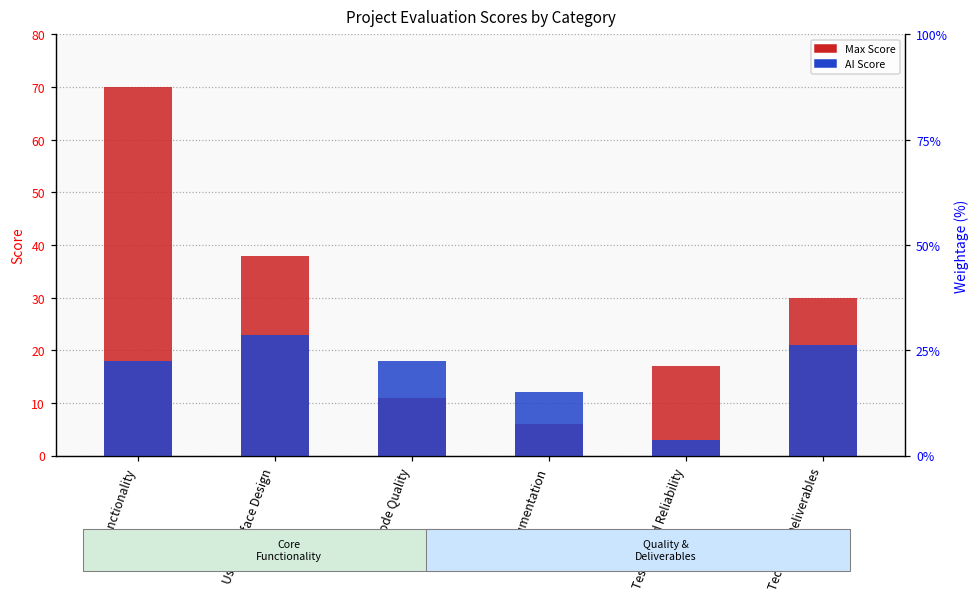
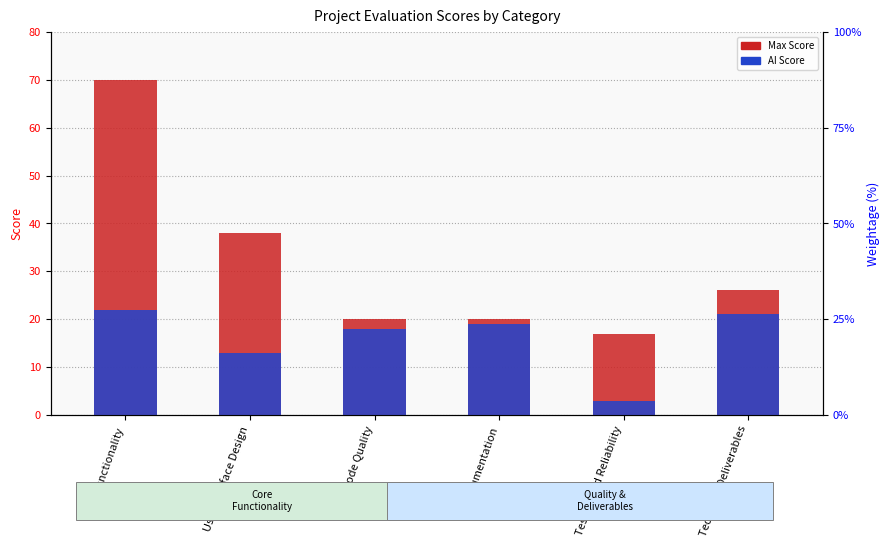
  {
    "Max Score": {
      "Functionality": 70,
      "User Interface Design": 38,
-     "Code Quality": 11,
-     "Documentation": 6,
+     "Code Quality": 20,
+     "Documentation": 20,
      "Testing and Reliability": 17,
-     "Technical Deliverables": 30
+     "Technical Deliverables": 26
    },
    "AI Score": {
-     "Functionality": 18,
-     "User Interface Design": 23,
-     "Documentation": 12
+     "Functionality": 22,
+     "User Interface Design": 13,
+     "Documentation": 19
    }
  }
